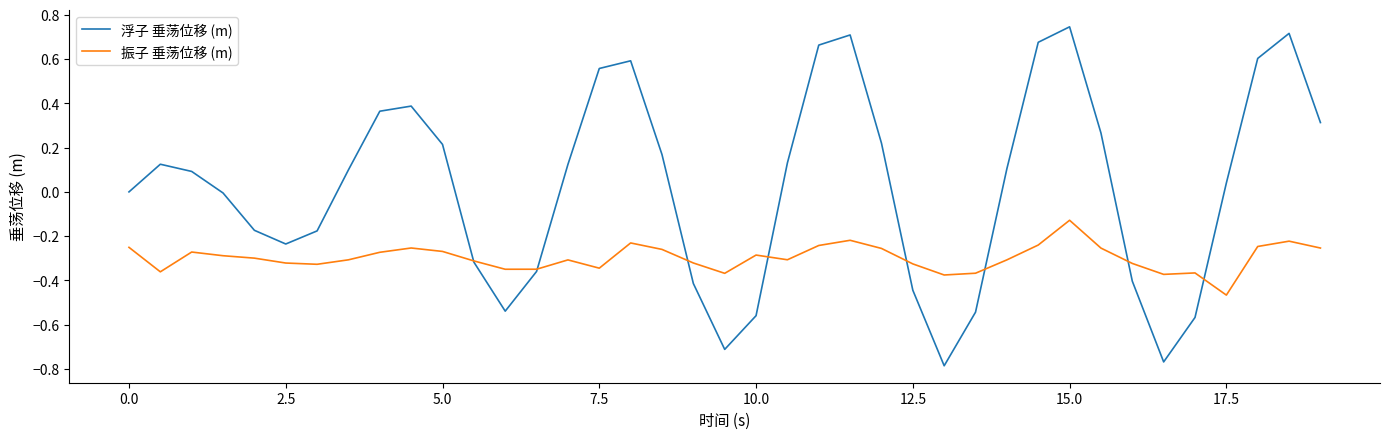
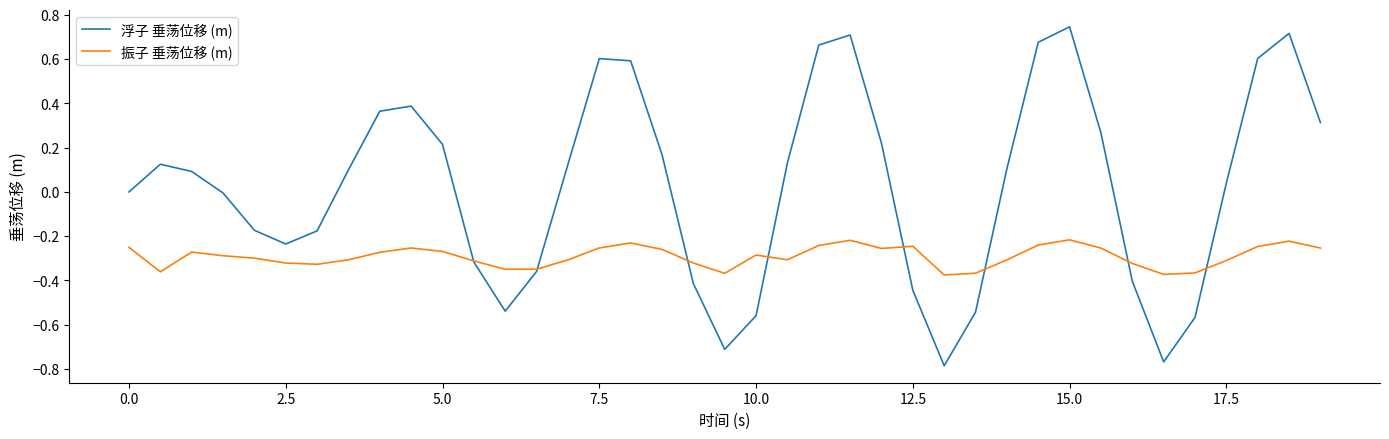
  {
    "浮子 垂荡位移 (m)": {
      "0.0": 0.00,
      "2.5": -0.24,
      "5.0": 0.21,
-     "7.5": 0.56,
+     "7.5": 0.60,
      "10.0": -0.56,
      "12.5": -0.44,
      "15.0": 0.75,
      "17.5": 0.04
    },
    "振子 垂荡位移 (m)": {
      "0.0": -0.25,
      "2.5": -0.32,
      "5.0": -0.27,
-     "7.5": -0.34,
+     "7.5": -0.25,
      "10.0": -0.29,
-     "12.5": -0.33,
-     "15.0": -0.13,
-     "17.5": -0.47
+     "12.5": -0.25,
+     "15.0": -0.22,
+     "17.5": -0.31
    }
  }
